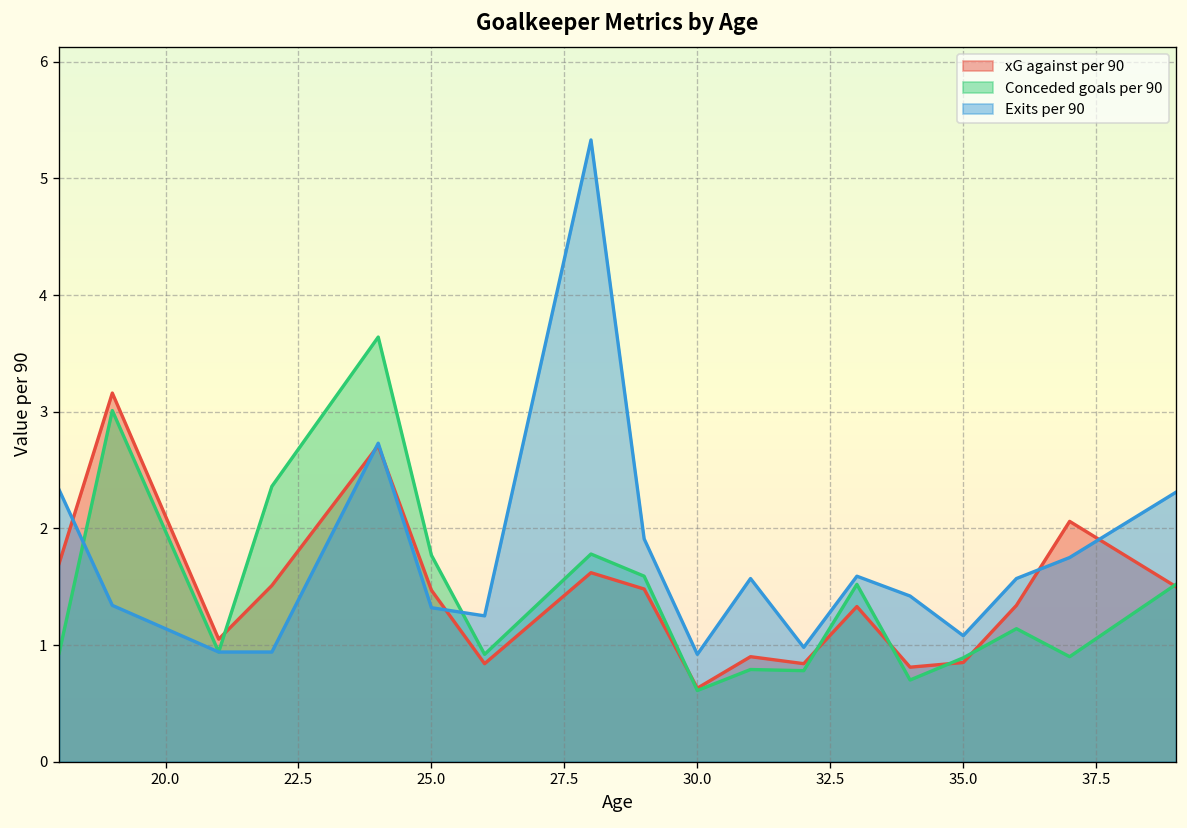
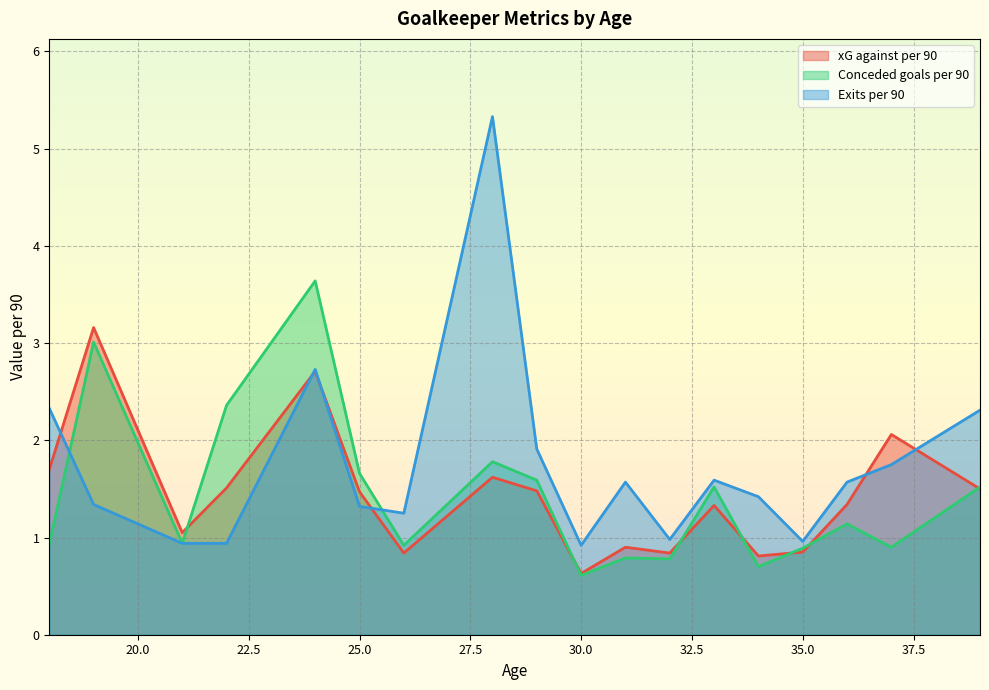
  {
    "xG against per 90": {
      "25.0": 1.5,
      "35.0": 0.9
    },
    "Conceded goals per 90": {
-     "25.0": 1.8,
+     "25.0": 1.7,
      "35.0": 0.9
    },
    "Exits per 90": {
      "25.0": 1.3,
      "30.0": 0.9,
-     "35.0": 1.1
+     "35.0": 1.0
    }
  }
